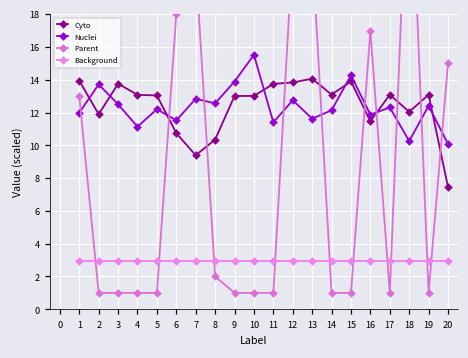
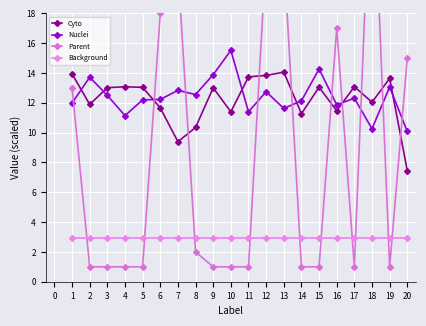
  {
    "Cyto": {
      "1": 13.9,
      "2": 11.9,
-     "3": 13.8,
+     "3": 13.0,
      "4": 13.1,
      "5": 13.0,
-     "6": 10.7,
+     "6": 11.7,
      "7": 9.4,
      "8": 10.3,
      "9": 13.0,
-     "10": 13.0,
+     "10": 11.4,
      "11": 13.7,
      "12": 13.8,
      "13": 14.1,
-     "14": 13.1,
-     "15": 13.9,
+     "14": 11.3,
+     "15": 13.0,
      "16": 11.5,
      "17": 13.1,
      "18": 12.0,
-     "19": 13.1,
+     "19": 13.6,
      "20": 7.5
    },
    "Nuclei": {
      "1": 12.0,
      "2": 13.7,
      "3": 12.5,
      "4": 11.1,
      "5": 12.2,
-     "6": 11.5,
+     "6": 12.2,
      "7": 12.8,
      "8": 12.6,
      "9": 13.9,
      "10": 15.5,
      "11": 11.4,
      "12": 12.7,
      "13": 11.6,
      "14": 12.1,
      "15": 14.3,
      "16": 11.9,
      "17": 12.3,
      "18": 10.3,
-     "19": 12.4,
+     "19": 13.1,
      "20": 10.1
    }
  }
